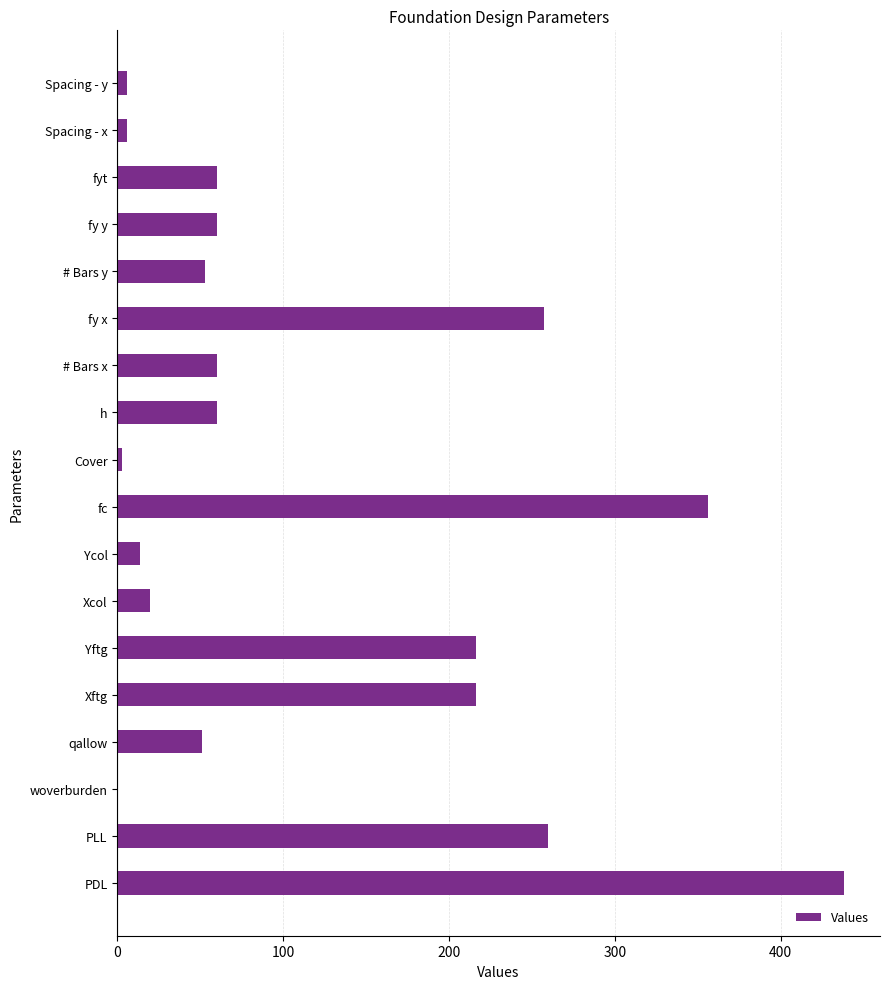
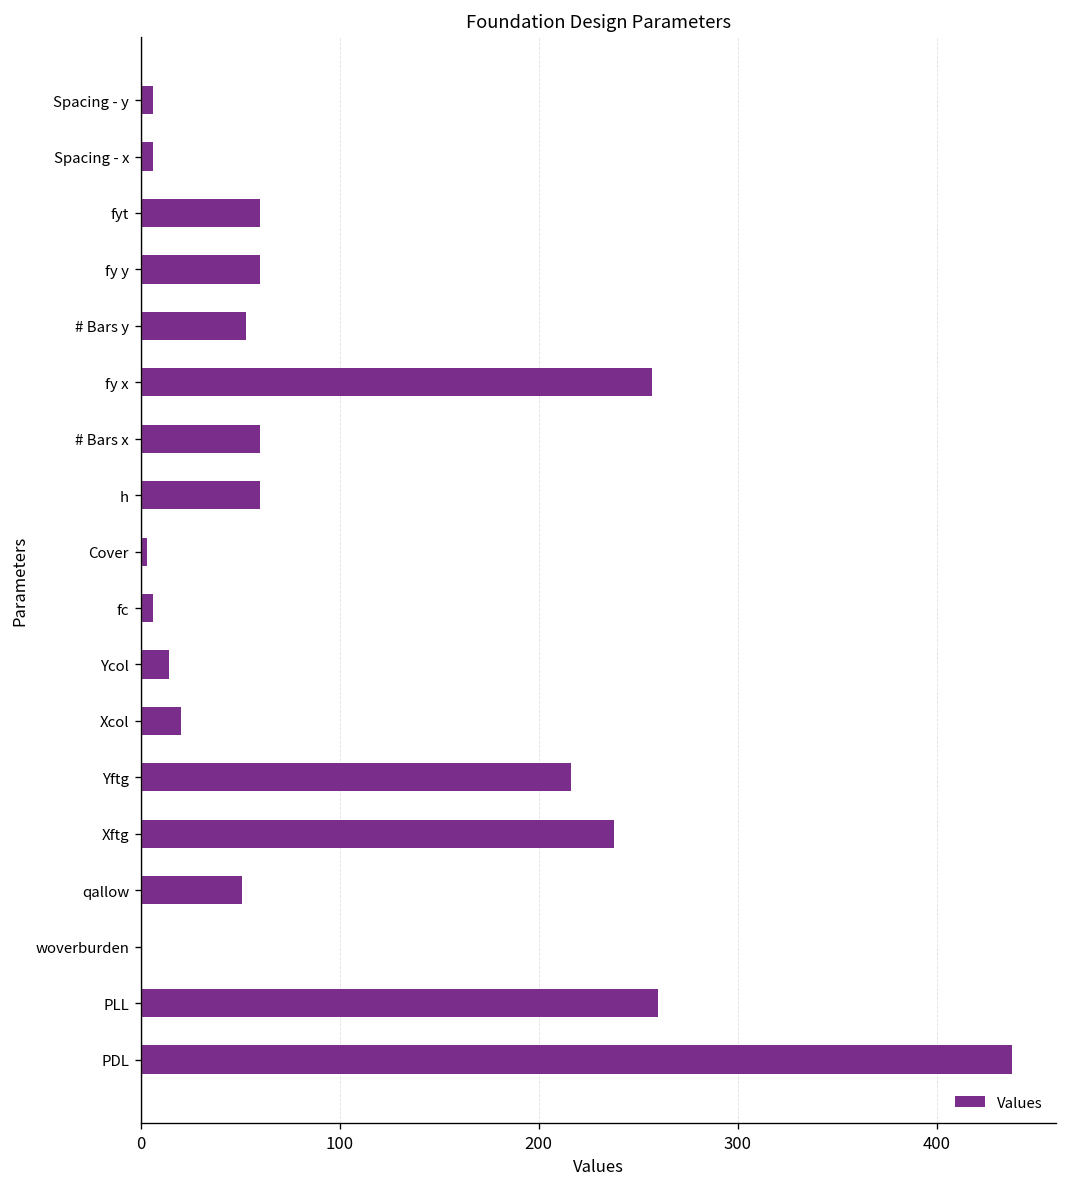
  {
    "Spacing - y": 6,
    "Spacing - x": 6,
    "fyt": 60,
    "fy y": 60,
    "# Bars y": 53,
    "fy x": 257,
    "# Bars x": 60,
    "h": 60,
    "Cover": 3,
-   "fc": 356,
+   "fc": 6,
    "Ycol": 14,
    "Xcol": 20,
    "Yftg": 216,
-   "Xftg": 216,
+   "Xftg": 238,
    "qallow": 51,
    "woverburden": 0,
    "PLL": 260,
    "PDL": 438
  }
